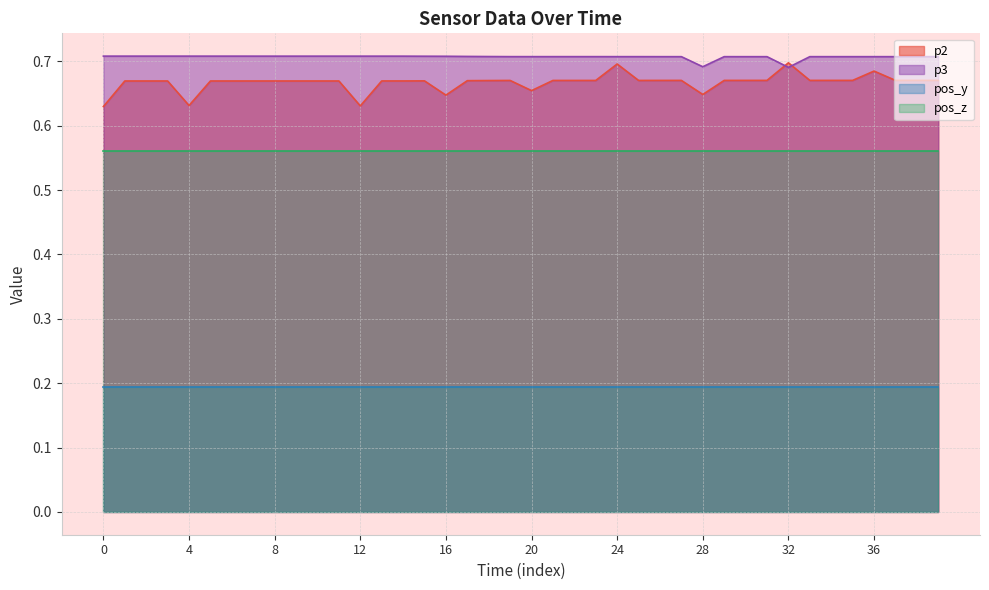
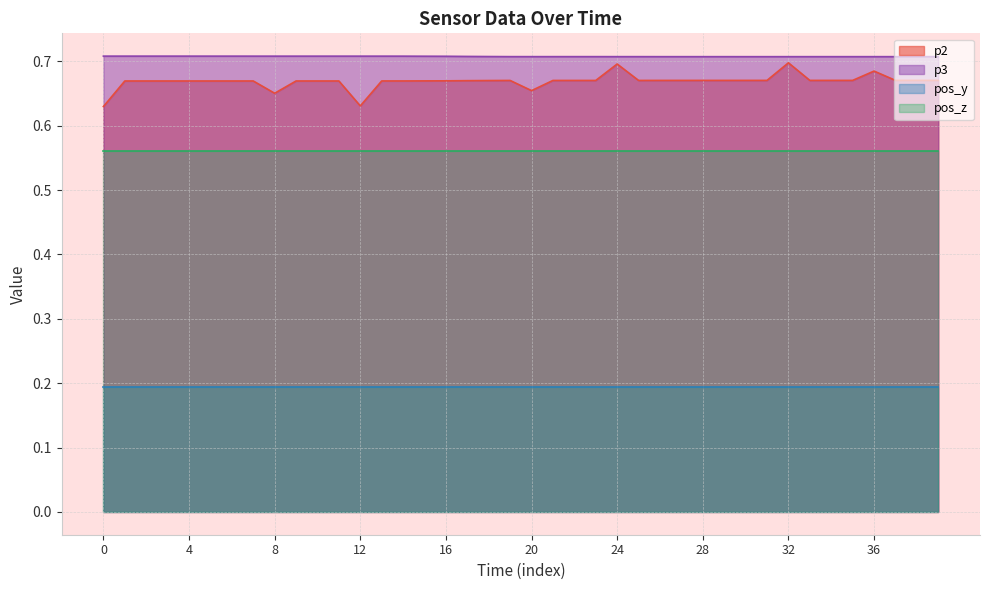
  {
    "p2": {
      "0": 0.63,
-     "4": 0.63,
-     "8": 0.67,
+     "4": 0.67,
+     "8": 0.65,
      "12": 0.63,
-     "16": 0.65,
+     "16": 0.67,
      "20": 0.65,
      "24": 0.70,
-     "28": 0.65,
+     "28": 0.67,
      "32": 0.70,
      "36": 0.68
    },
    "p3": {
      "0": 0.71,
      "4": 0.71,
      "8": 0.71,
      "12": 0.71,
      "16": 0.71,
      "20": 0.71,
      "24": 0.71,
-     "28": 0.69,
-     "32": 0.69,
+     "28": 0.71,
+     "32": 0.71,
      "36": 0.71
    }
  }
